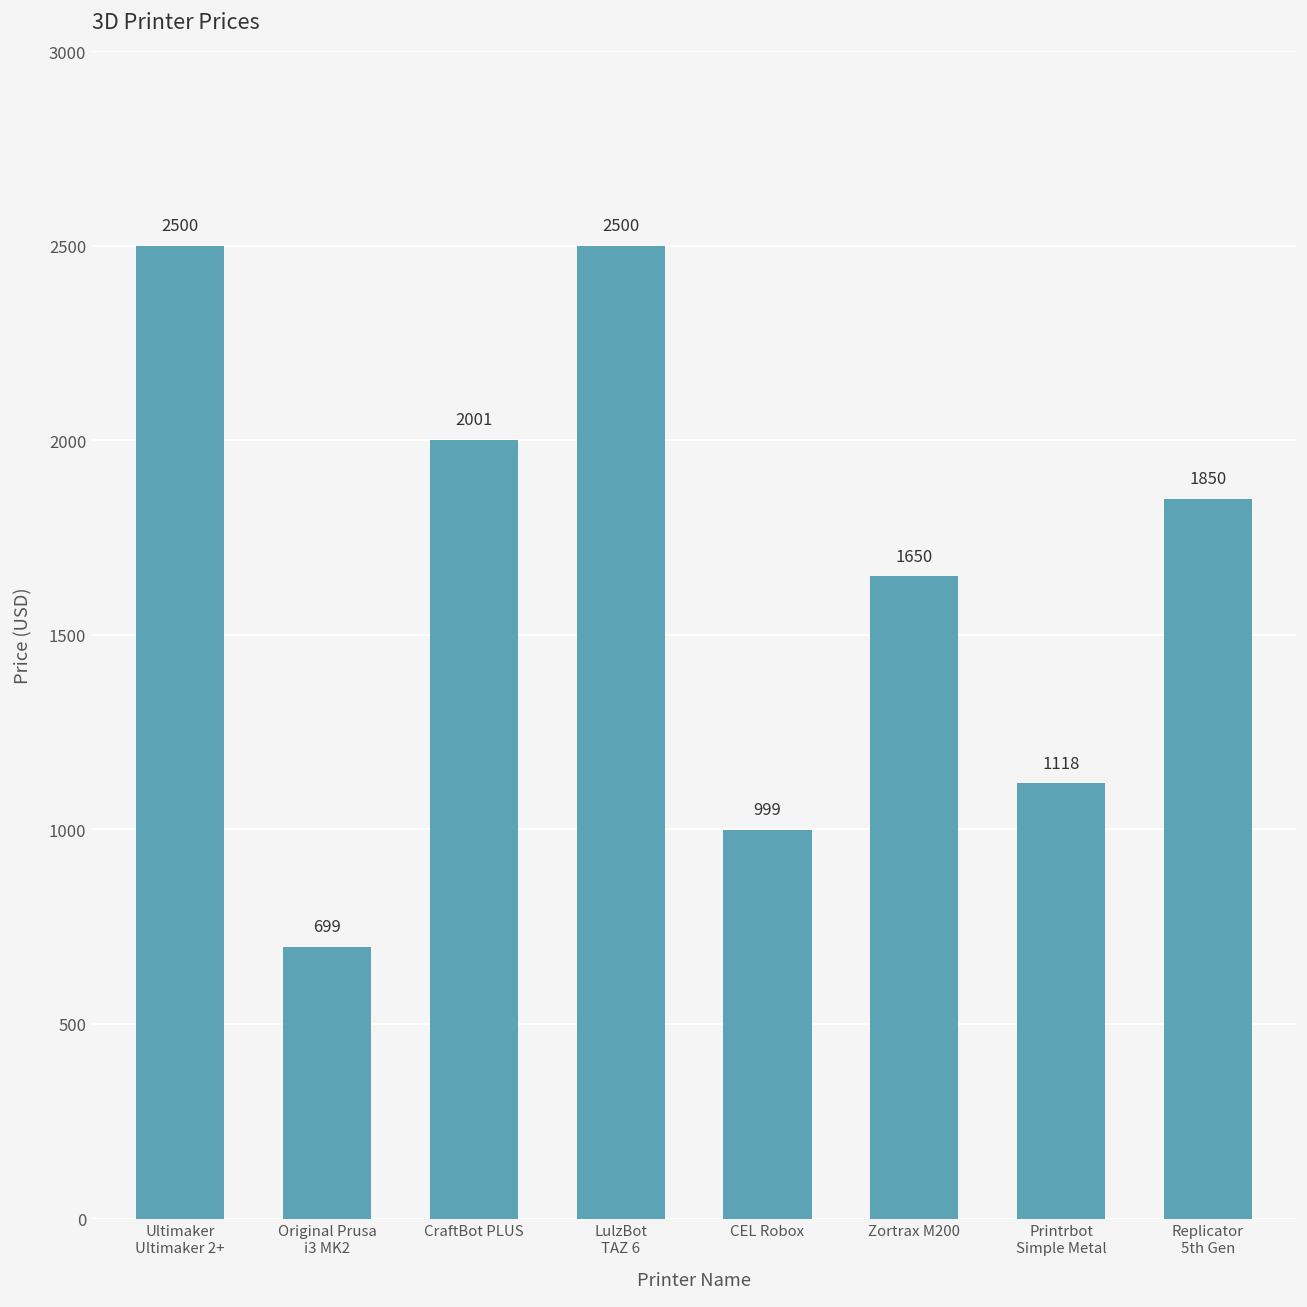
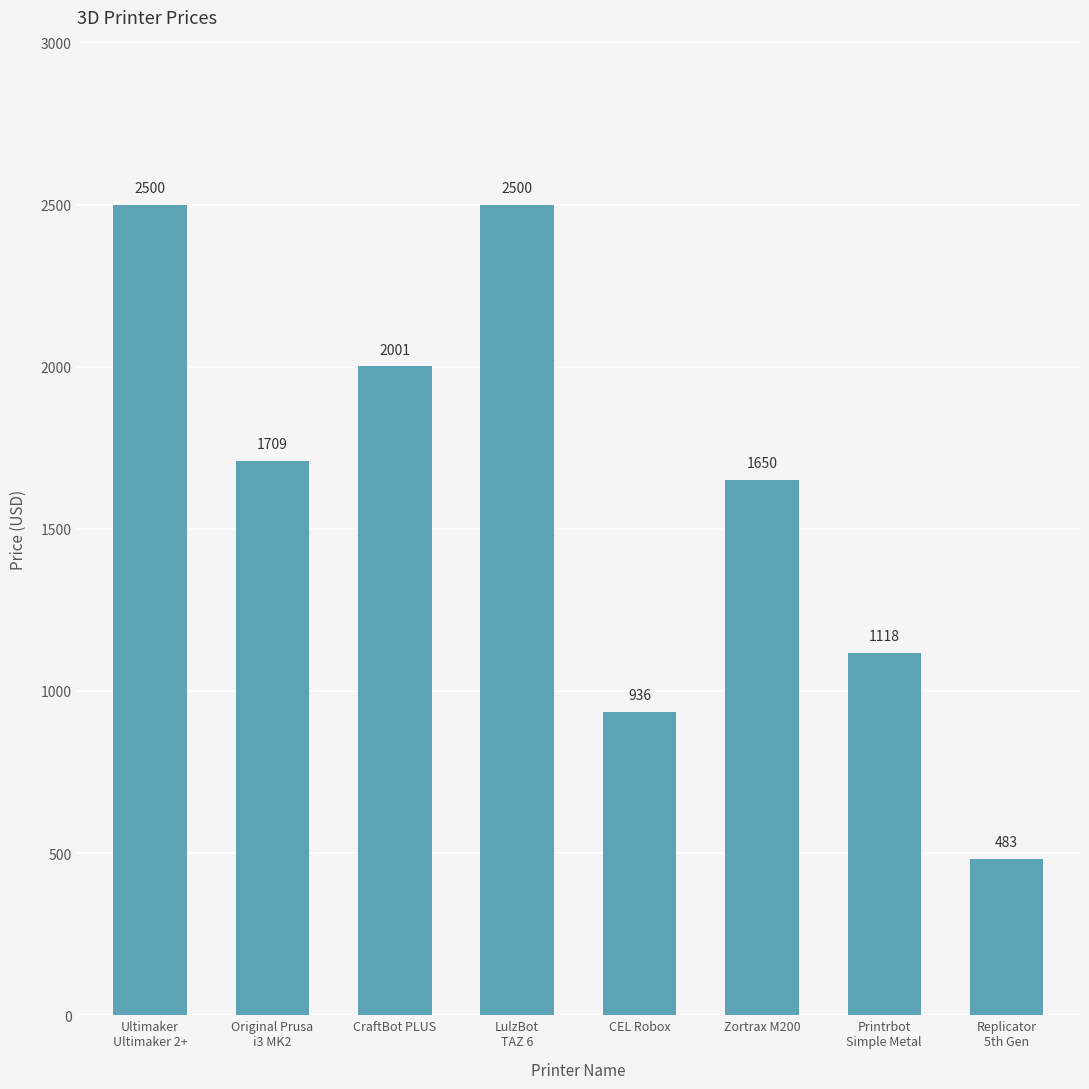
  {
    "Ultimaker Ultimaker 2+": 2500,
-   "Original Prusa i3 MK2": 699,
+   "Original Prusa i3 MK2": 1709,
    "CraftBot PLUS": 2001,
    "LulzBot TAZ 6": 2500,
-   "CEL Robox": 999,
+   "CEL Robox": 936,
    "Zortrax M200": 1650,
    "Printrbot Simple Metal": 1118,
-   "Replicator 5th Gen": 1850
+   "Replicator 5th Gen": 483
  }
